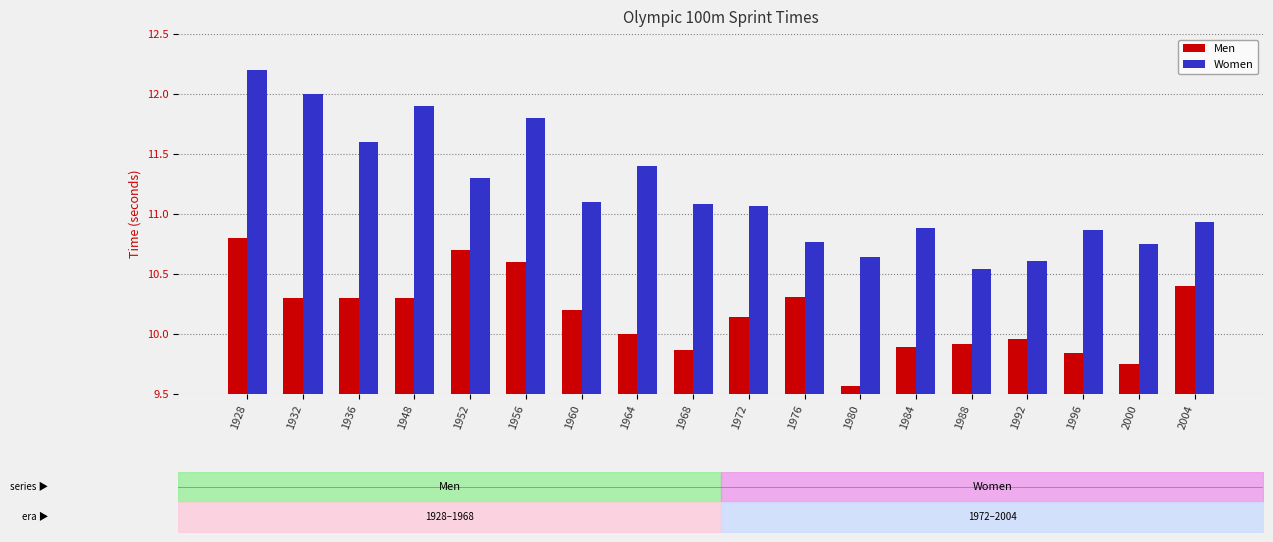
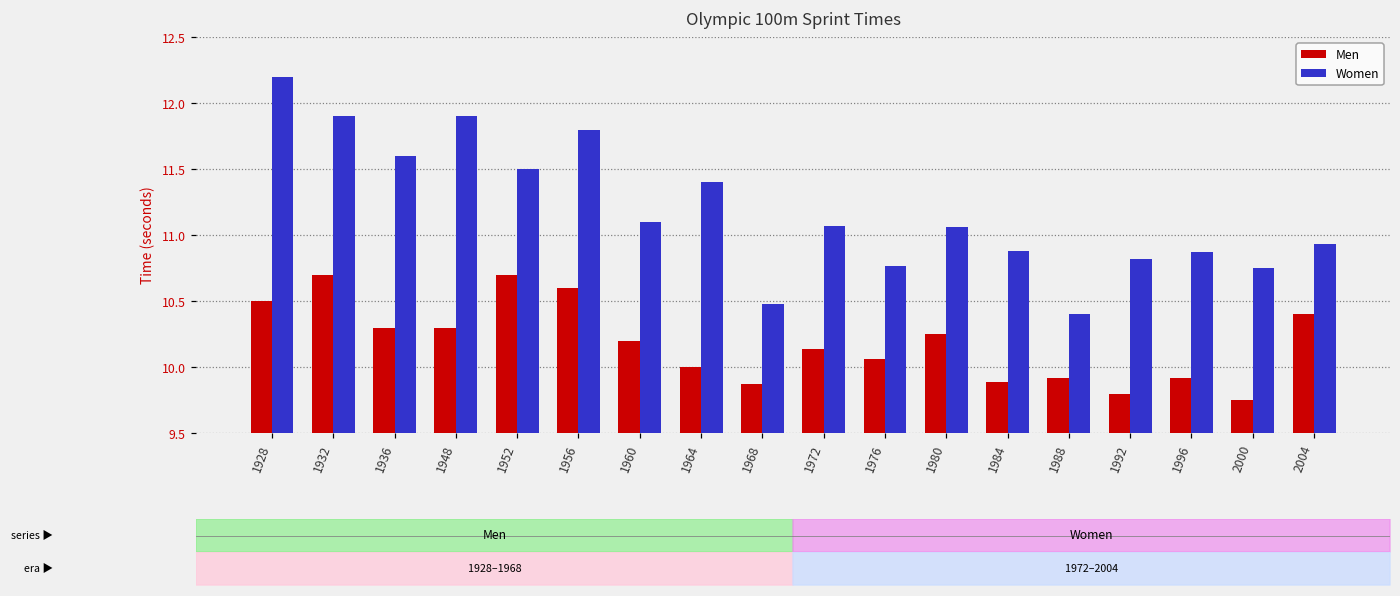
  {
    "Men": {
-     "1928": 10.8,
-     "1932": 10.3,
+     "1928": 10.5,
+     "1932": 10.7,
      "1936": 10.30,
      "1948": 10.30,
      "1952": 10.70,
      "1956": 10.60,
      "1960": 10.20,
      "1964": 10.00,
      "1968": 9.87,
      "1972": 10.14,
-     "1976": 10.31,
-     "1980": 9.57,
+     "1976": 10.06,
+     "1980": 10.25,
      "1984": 9.89,
      "1988": 9.92,
-     "1992": 9.96,
-     "1996": 9.84,
+     "1992": 9.80,
+     "1996": 9.92,
      "2000": 9.75,
      "2004": 10.40
    },
    "Women": {
      "1928": 12.20,
-     "1932": 12.0,
+     "1932": 11.9,
      "1936": 11.60,
      "1948": 11.90,
-     "1952": 11.3,
+     "1952": 11.5,
      "1956": 11.80,
      "1960": 11.10,
      "1964": 11.40,
-     "1968": 11.08,
+     "1968": 10.48,
      "1972": 11.07,
      "1976": 10.77,
-     "1980": 10.64,
+     "1980": 11.06,
      "1984": 10.88,
-     "1988": 10.54,
-     "1992": 10.61,
+     "1988": 10.40,
+     "1992": 10.82,
      "1996": 10.87,
      "2000": 10.75,
      "2004": 10.93
    }
  }
